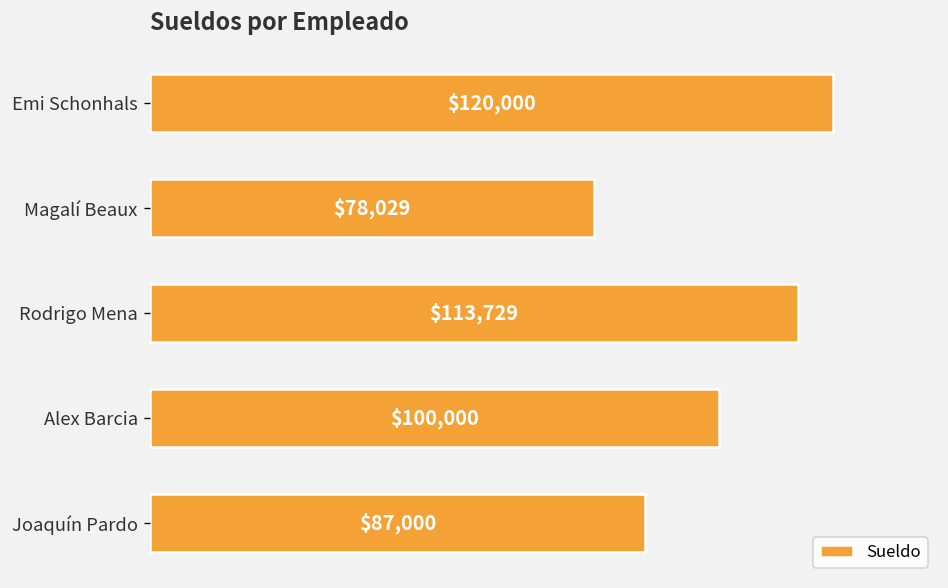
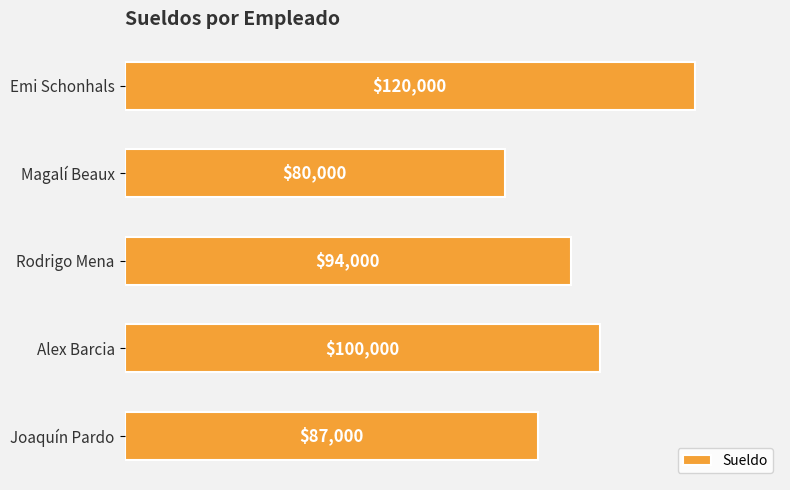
  {
    "Emi Schonhals": "$120,000",
-   "Magalí Beaux": "$78,029",
-   "Rodrigo Mena": "$113,729",
+   "Magalí Beaux": "$80,000",
+   "Rodrigo Mena": "$94,000",
    "Alex Barcia": "$100,000",
    "Joaquín Pardo": "$87,000"
  }
